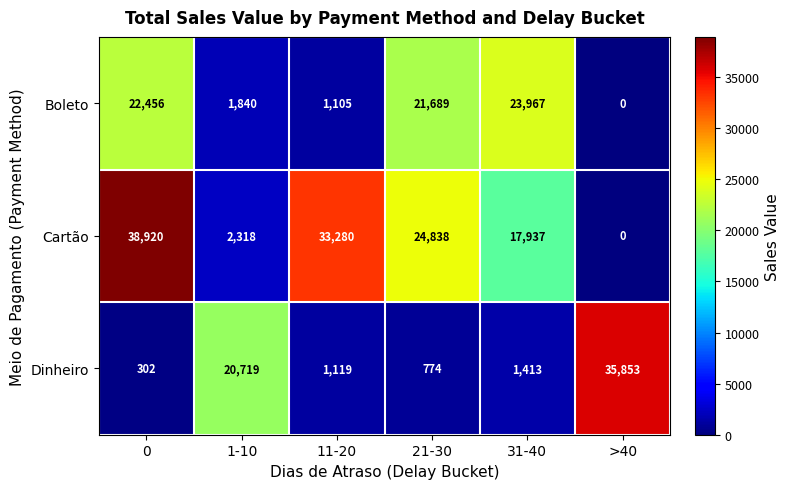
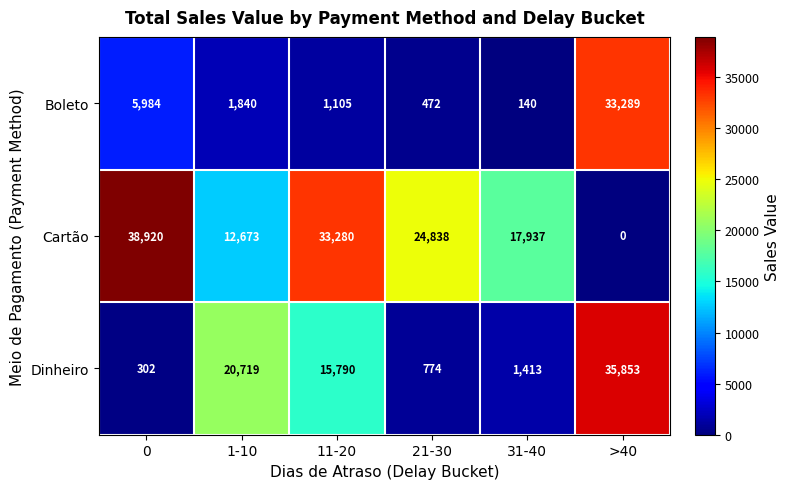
  {
    "Boleto": {
-     "0": "22,456",
+     "0": "5,984",
      "1-10": "1,840",
      "11-20": "1,105",
-     "21-30": "21,689",
-     "31-40": "23,967",
-     ">40": "0"
+     "21-30": "472",
+     "31-40": "140",
+     ">40": "33,289"
    },
    "Cartão": {
      "0": "38,920",
-     "1-10": "2,318",
+     "1-10": "12,673",
      "11-20": "33,280",
      "21-30": "24,838",
      "31-40": "17,937",
      ">40": "0"
    },
    "Dinheiro": {
      "0": "302",
      "1-10": "20,719",
-     "11-20": "1,119",
+     "11-20": "15,790",
      "21-30": "774",
      "31-40": "1,413",
      ">40": "35,853"
    }
  }
